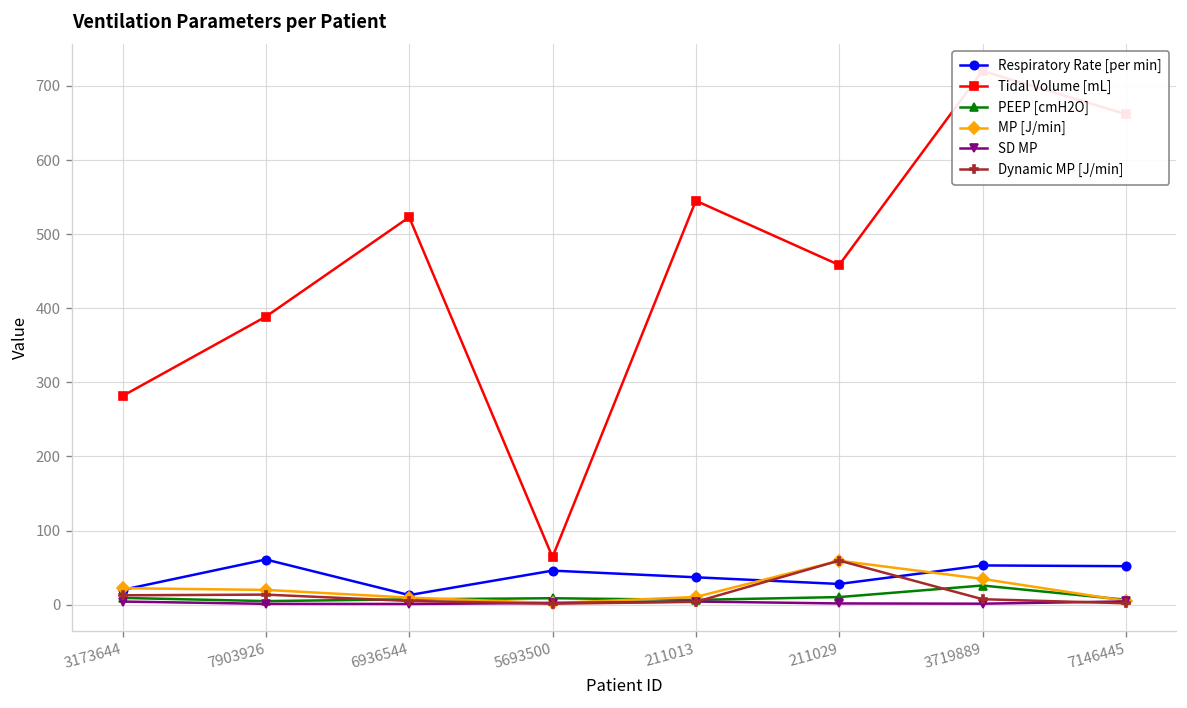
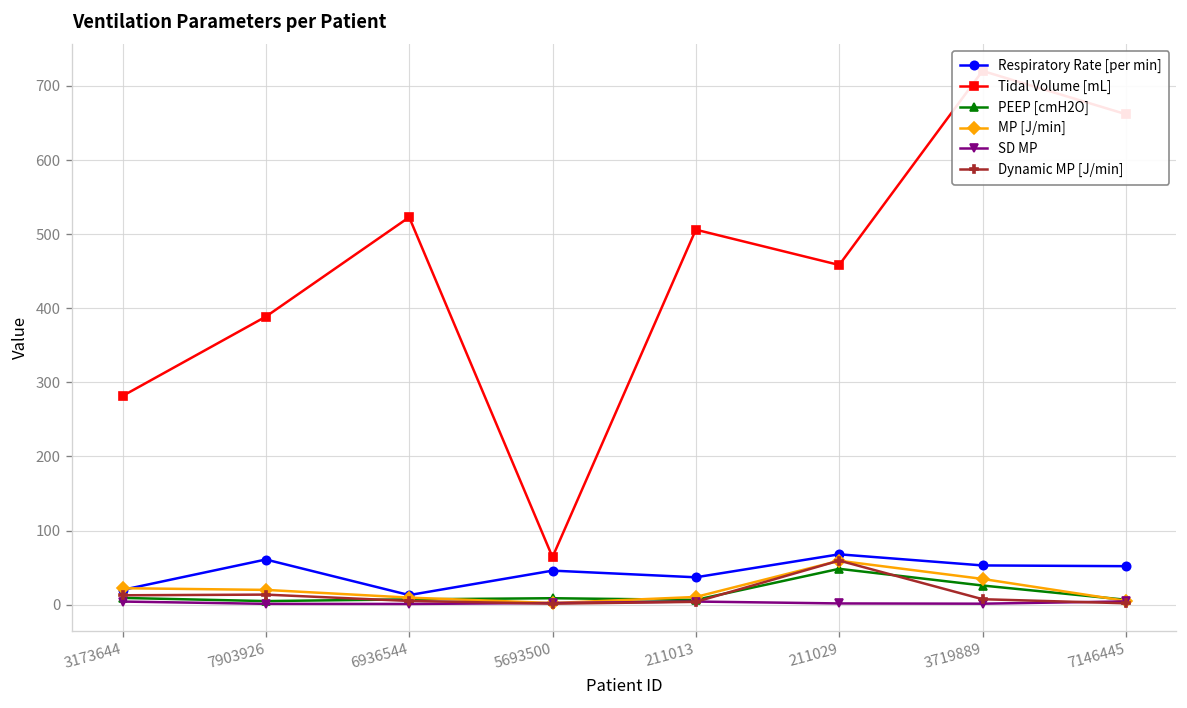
  {
    "Respiratory Rate [per min]": {
      "7903926": 60,
      "5693500": 50,
      "211013": 40,
-     "211029": 30,
+     "211029": 70,
      "3719889": 50,
      "7146445": 50
    },
    "Tidal Volume [mL]": {
      "3173644": 280,
      "7903926": 390,
      "6936544": 520,
      "5693500": 60,
-     "211013": 550,
+     "211013": 510,
      "211029": 460
    },
    "PEEP [cmH2O]": {
      "5693500": 10,
-     "211029": 10,
+     "211029": 50,
      "3719889": 30
    },
    "MP [J/min]": {
      "7903926": 20,
      "3719889": 30
    },
    "SD MP": {
      "3173644": 0,
      "211029": 0,
      "3719889": 0
    },
    "Dynamic MP [J/min]": {
      "7903926": 10,
      "3719889": 10
    }
  }
